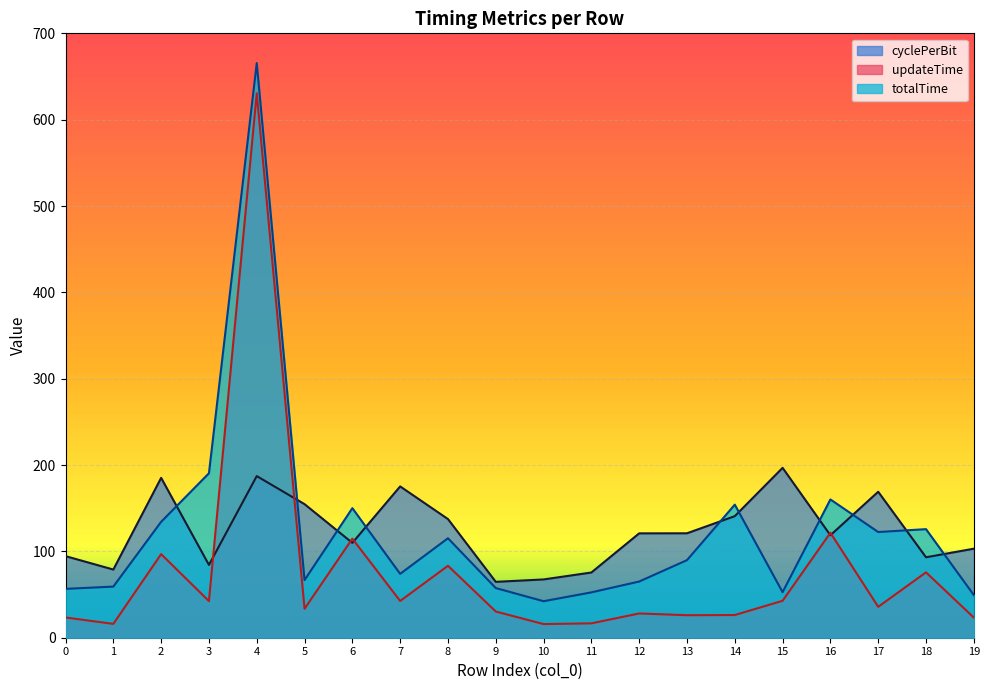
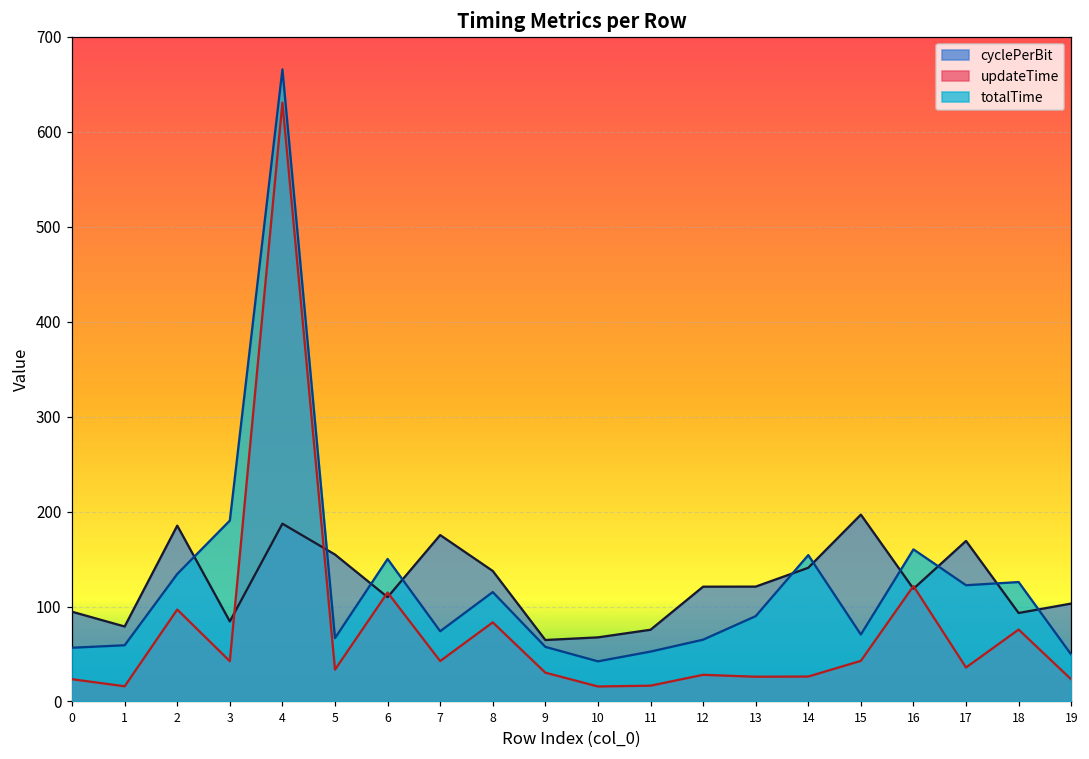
  {
    "cyclePerBit": {
      "0": 90,
      "1": 80,
      "2": 190,
      "3": 80,
      "4": 190,
      "5": 150,
      "6": 110,
      "7": 180,
      "8": 140,
      "9": 60,
      "10": 70,
      "11": 80,
      "12": 120,
      "13": 120,
      "14": 140,
      "15": 200,
      "17": 170,
      "18": 90,
      "19": 100
    },
    "updateTime": {
      "0": 20,
      "1": 20,
      "2": 100,
      "3": 40,
      "4": 630,
      "5": 30,
      "6": 110,
      "7": 40,
      "8": 80,
      "9": 30,
      "10": 20,
      "11": 20,
      "12": 30,
      "13": 30,
      "14": 30,
      "15": 40,
      "17": 40,
      "18": 80,
      "19": 20
    },
    "totalTime": {
      "0": 60,
      "1": 60,
      "2": 130,
      "3": 190,
      "4": 670,
      "5": 70,
      "6": 150,
      "7": 70,
      "8": 120,
      "9": 60,
      "10": 40,
      "11": 50,
      "12": 70,
      "13": 90,
      "14": 150,
-     "15": 50,
+     "15": 70,
      "16": 160,
      "17": 120,
      "18": 130,
      "19": 50
    }
  }
